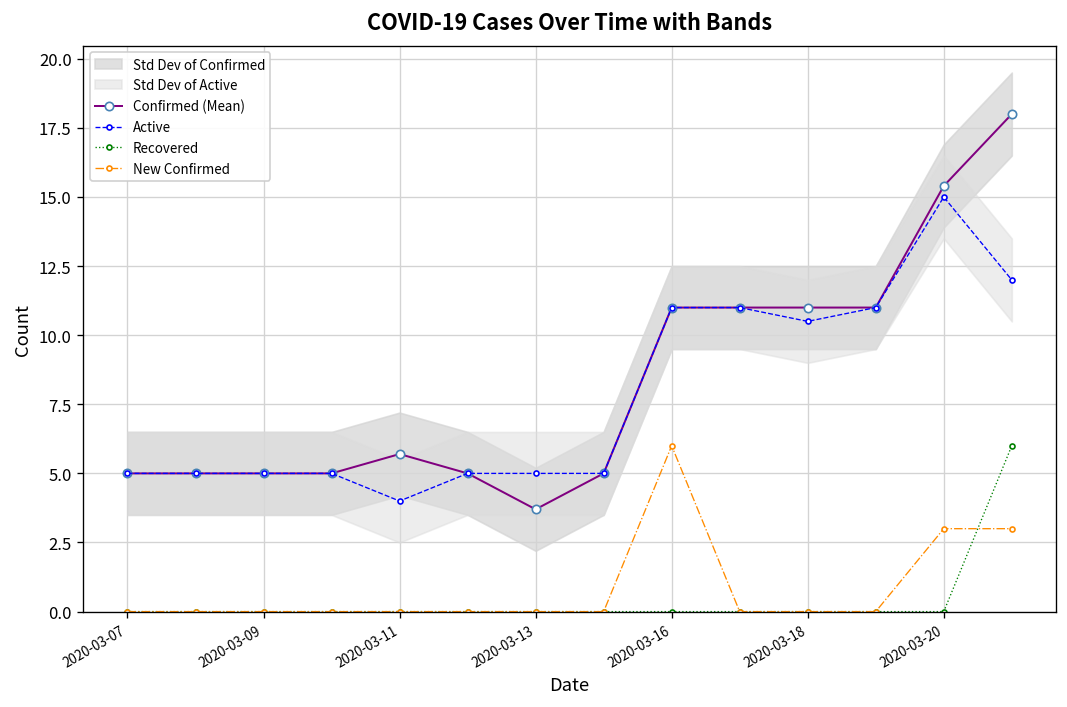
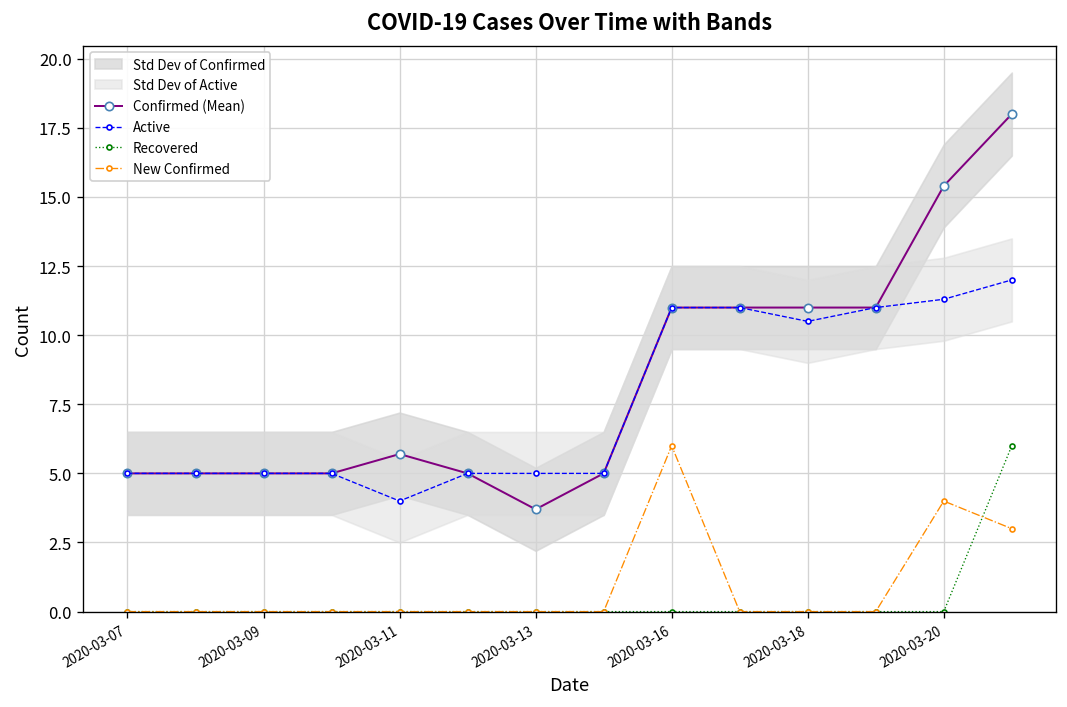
  {
    "Confirmed (Mean)": {
      "2020-03-11": 5.7,
      "2020-03-13": 3.7,
      "2020-03-18": 11.0,
      "2020-03-20": 15.4
    },
    "Active": {
      "2020-03-11": 4.0,
      "2020-03-13": 5.0,
      "2020-03-18": 10.5,
-     "2020-03-20": 15.0
+     "2020-03-20": 11.3
    },
    "Recovered": {
      "2020-03-16": 0.0,
      "2020-03-20": 0.0
    },
    "New Confirmed": {
      "2020-03-16": 6,
-     "2020-03-20": 3
+     "2020-03-20": 4
    }
  }
